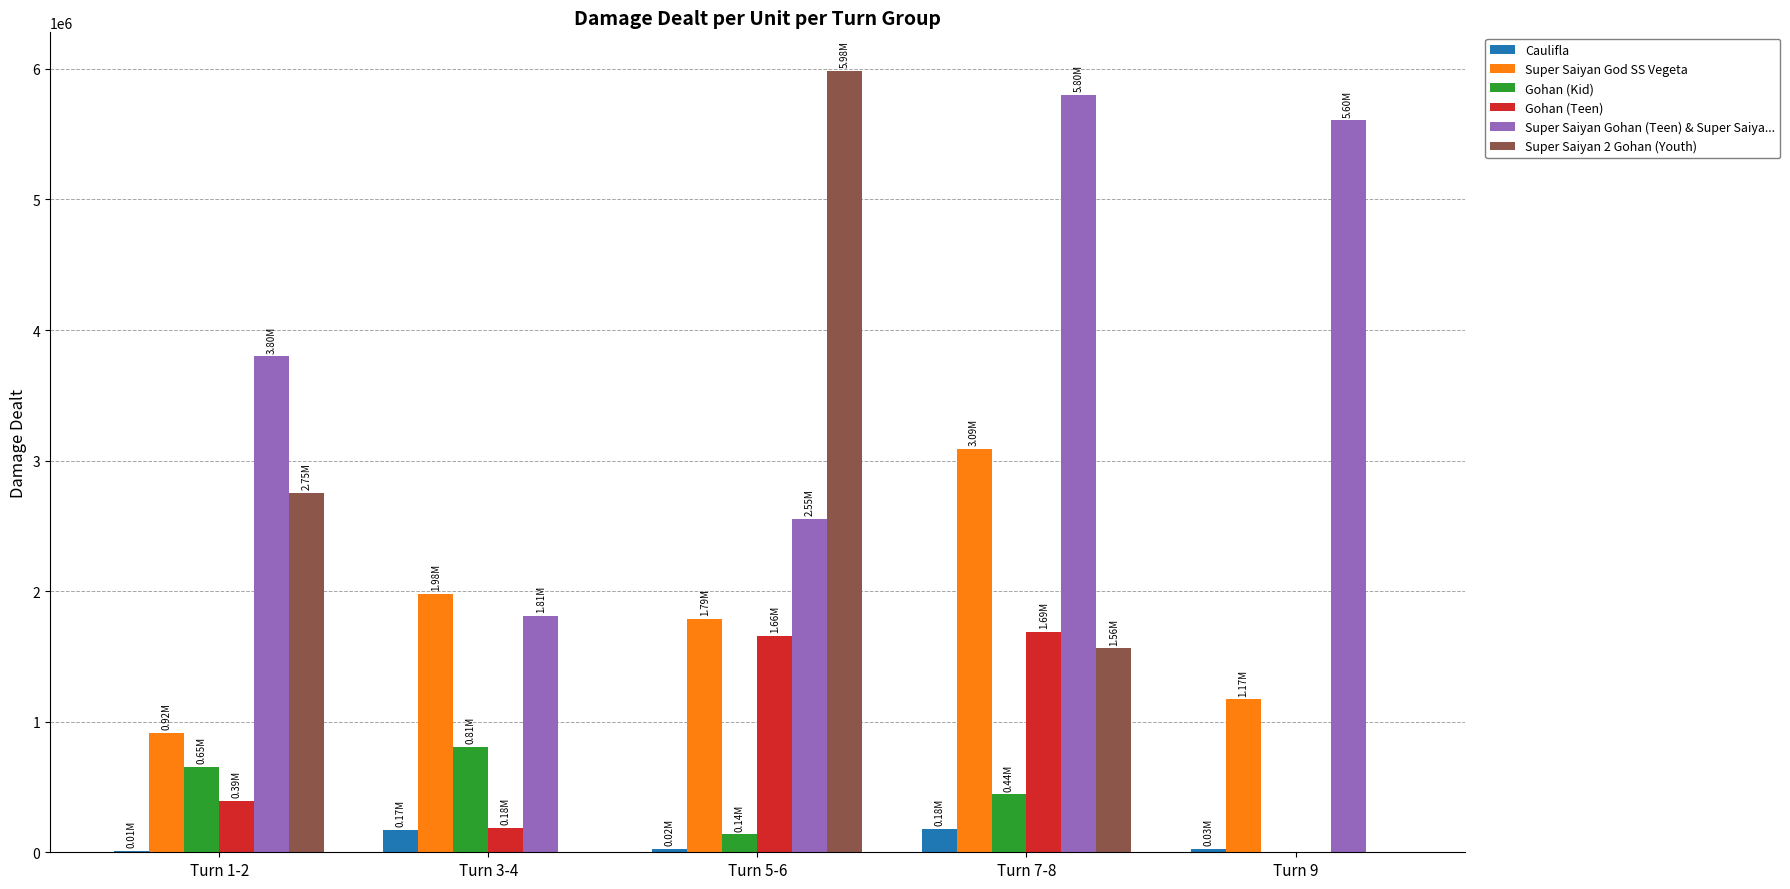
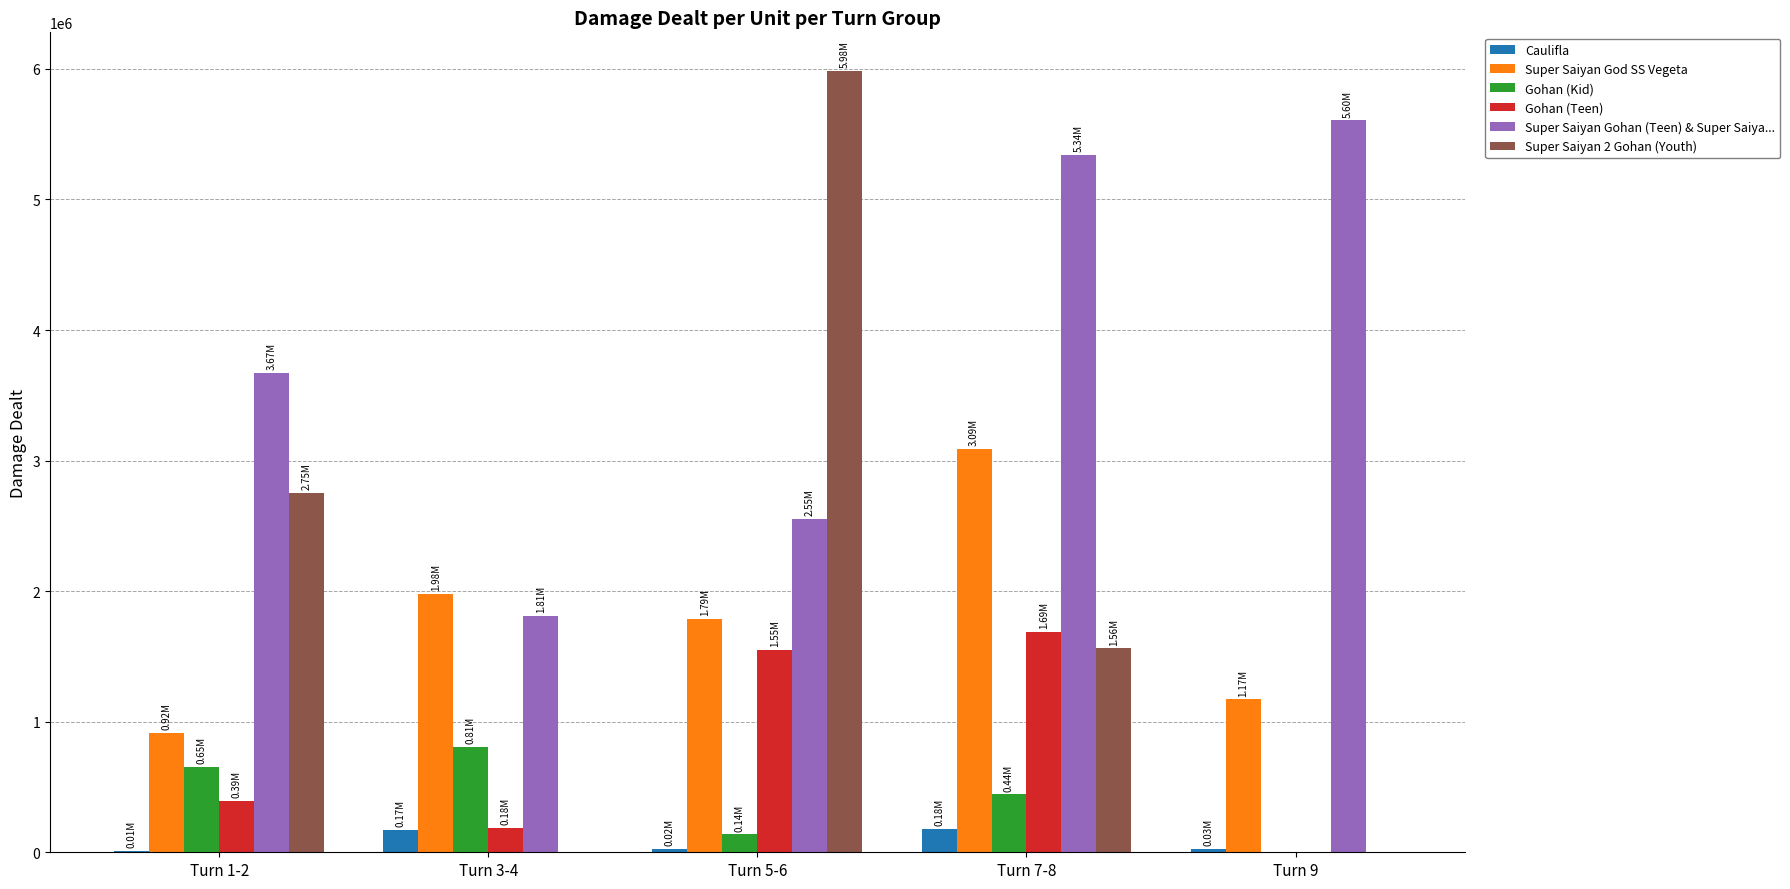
  {
    "Caulifla": {
      "Turn 1-2": "0.01M",
      "Turn 3-4": "0.17M",
      "Turn 5-6": "0.02M",
      "Turn 7-8": "0.18M",
      "Turn 9": "0.03M"
    },
    "Super Saiyan God SS Vegeta": {
      "Turn 1-2": "0.92M",
      "Turn 3-4": "1.98M",
      "Turn 5-6": "1.79M",
      "Turn 7-8": "3.09M",
      "Turn 9": "1.17M"
    },
    "Gohan (Kid)": {
      "Turn 1-2": "0.65M",
      "Turn 3-4": "0.81M",
      "Turn 5-6": "0.14M",
      "Turn 7-8": "0.44M"
    },
    "Gohan (Teen)": {
      "Turn 1-2": "0.39M",
      "Turn 3-4": "0.18M",
-     "Turn 5-6": "1.66M",
+     "Turn 5-6": "1.55M",
      "Turn 7-8": "1.69M"
    },
    "Super Saiyan Gohan (Teen) & Super Saiya...": {
-     "Turn 1-2": "3.80M",
+     "Turn 1-2": "3.67M",
      "Turn 3-4": "1.81M",
      "Turn 5-6": "2.55M",
-     "Turn 7-8": "5.80M",
+     "Turn 7-8": "5.34M",
      "Turn 9": "5.60M"
    },
    "Super Saiyan 2 Gohan (Youth)": {
      "Turn 1-2": "2.75M",
      "Turn 5-6": "5.98M",
      "Turn 7-8": "1.56M"
    }
  }
